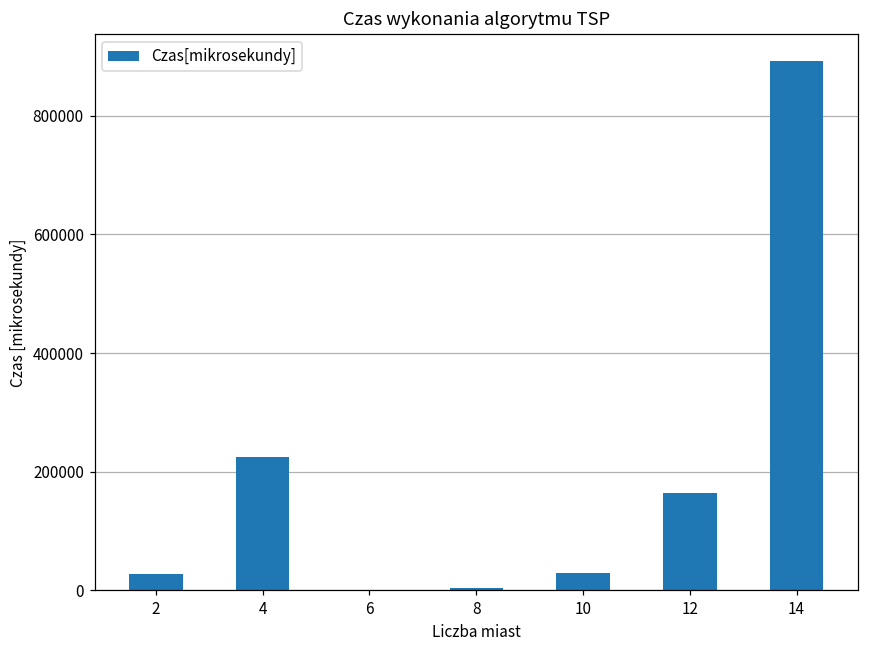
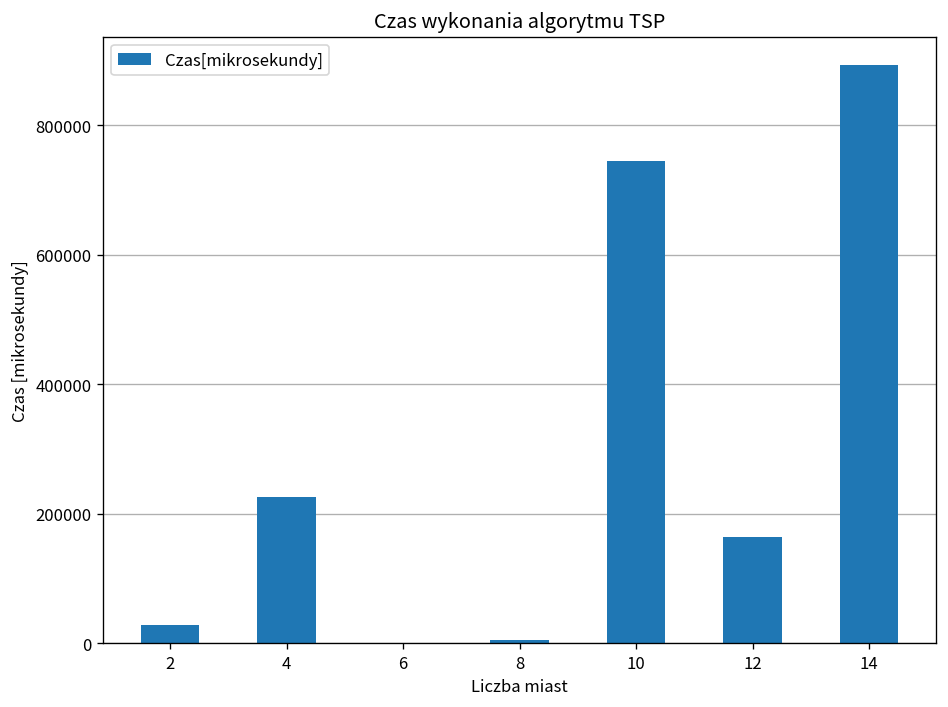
  {
    "2": 30000,
    "4": 220000,
    "8": 0,
-   "10": 30000,
+   "10": 740000,
    "12": 160000,
    "14": 890000
  }
